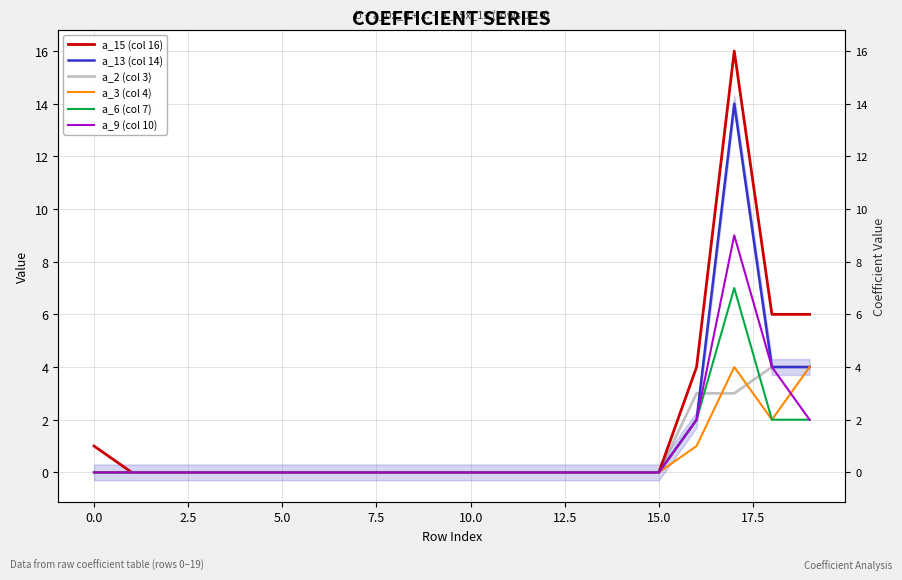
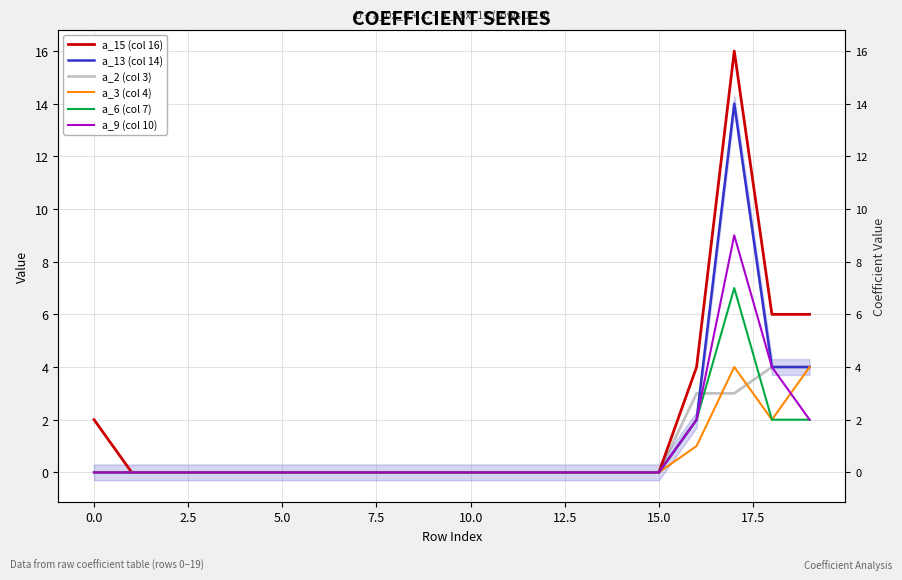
  {
    "a_15 (col 16)": {
-     "0.0": 1
+     "0.0": 2
    }
  }
